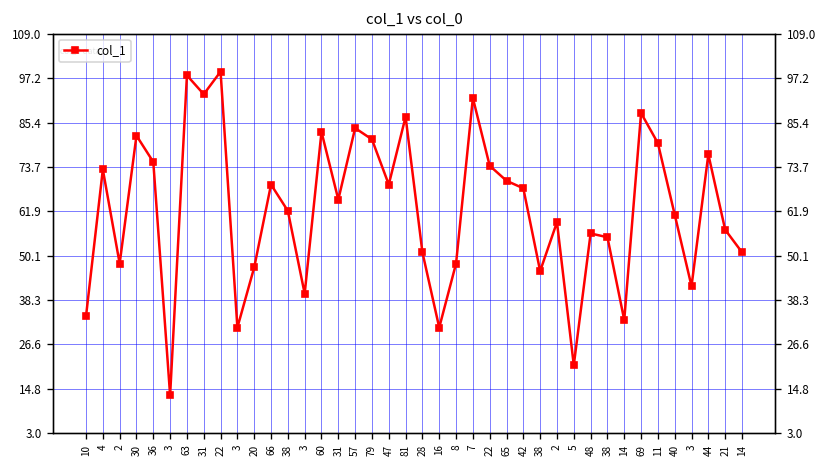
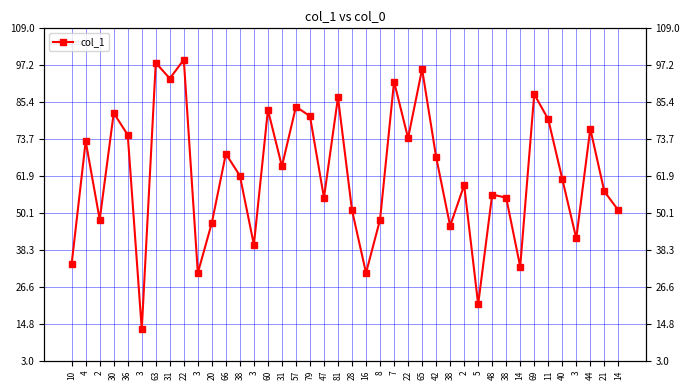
  {
    "10": 34,
    "4": 73,
    "30": 82,
    "36": 75,
    "63": 98,
    "20": 47,
    "66": 69,
    "60": 83,
    "57": 84,
    "79": 81,
-   "47": 69,
+   "47": 55,
    "81": 87,
    "28": 51,
    "16": 31,
    "8": 48,
    "7": 92,
-   "65": 70,
+   "65": 96,
    "42": 68,
    "5": 21,
    "48": 56,
    "69": 88,
    "11": 80,
    "40": 61,
    "44": 77,
    "21": 57
  }
